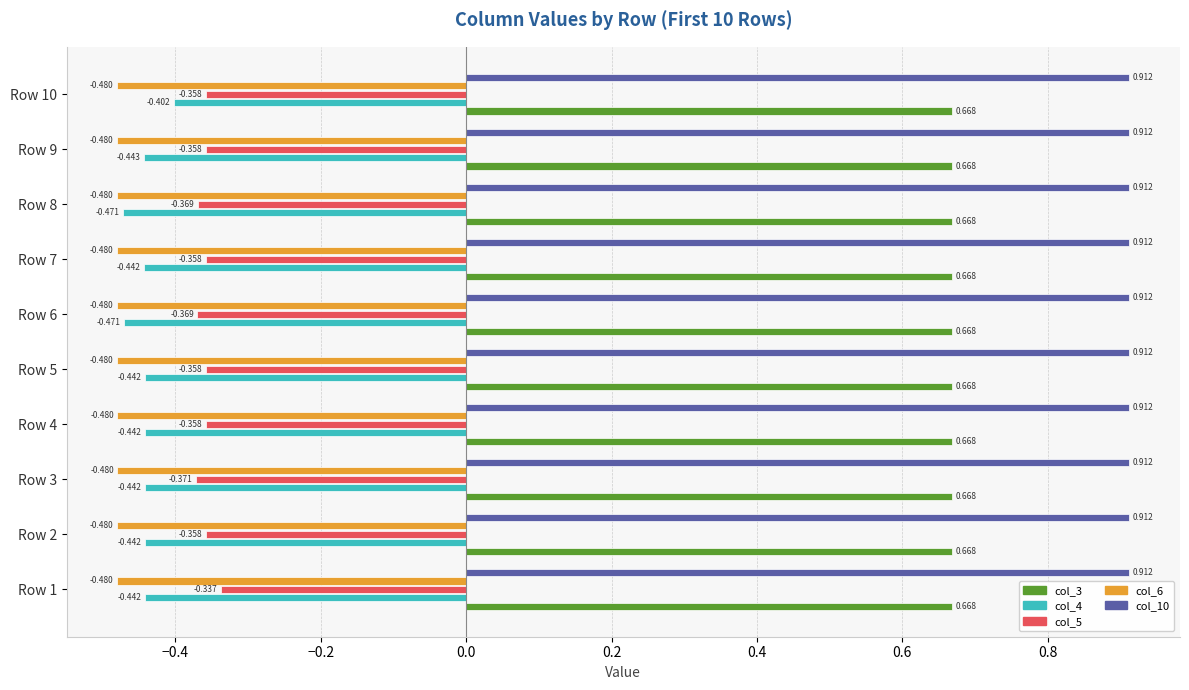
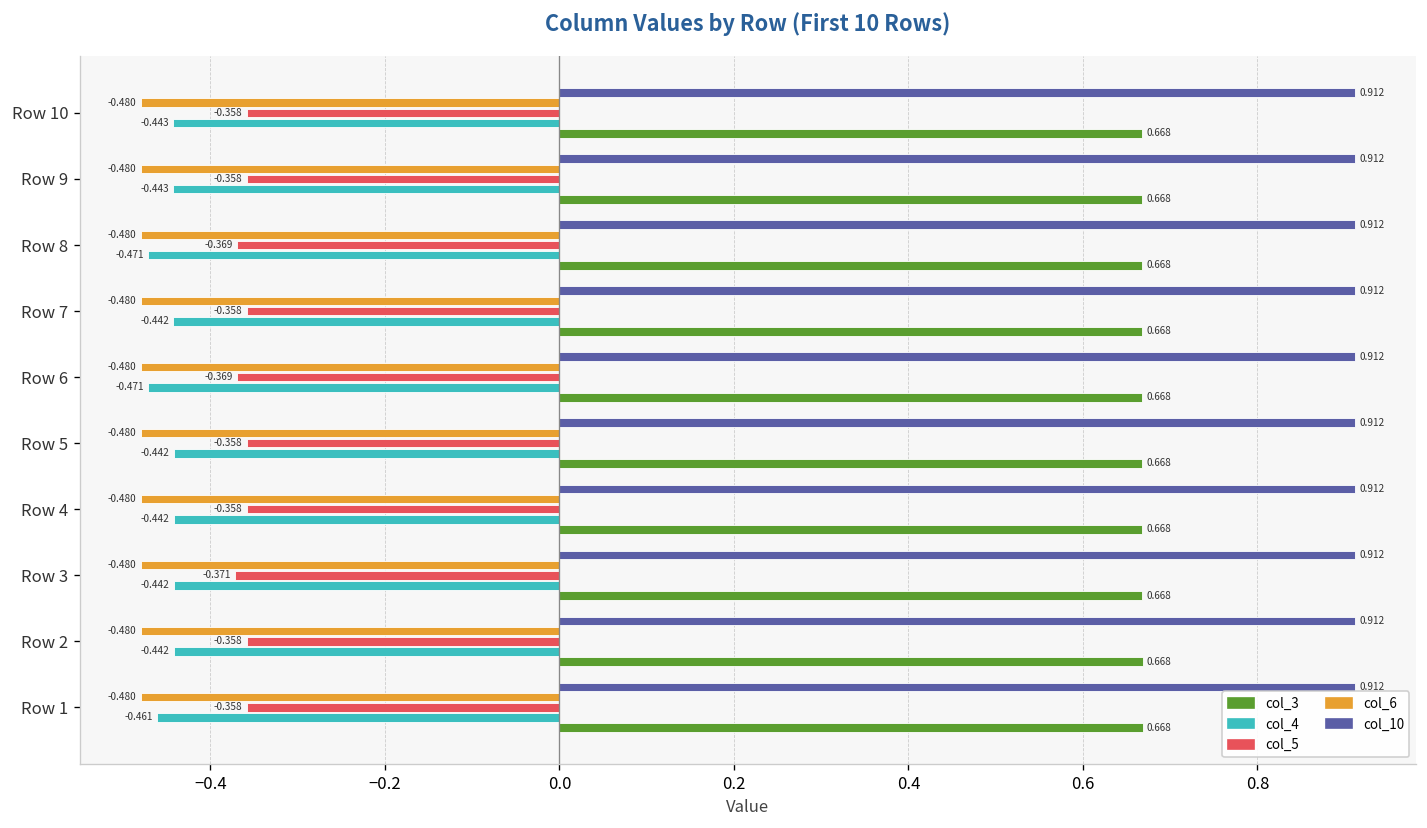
  {
    "col_3": {
      "Row 10": 0.668,
      "Row 9": 0.668,
      "Row 8": 0.668,
      "Row 7": 0.668,
      "Row 6": 0.668,
      "Row 5": 0.668,
      "Row 4": 0.668,
      "Row 3": 0.668,
      "Row 2": 0.668,
      "Row 1": 0.668
    },
    "col_4": {
-     "Row 10": -0.402,
+     "Row 10": -0.443,
      "Row 9": -0.443,
      "Row 8": -0.471,
      "Row 7": -0.442,
      "Row 6": -0.471,
      "Row 5": -0.442,
      "Row 4": -0.442,
      "Row 3": -0.442,
      "Row 2": -0.442,
-     "Row 1": -0.442
+     "Row 1": -0.461
    },
    "col_5": {
      "Row 10": -0.358,
      "Row 9": -0.358,
      "Row 8": -0.369,
      "Row 7": -0.358,
      "Row 6": -0.369,
      "Row 5": -0.358,
      "Row 4": -0.358,
      "Row 3": -0.371,
      "Row 2": -0.358,
-     "Row 1": -0.337
+     "Row 1": -0.358
    },
    "col_6": {
      "Row 10": -0.480,
      "Row 9": -0.480,
      "Row 8": -0.480,
      "Row 7": -0.480,
      "Row 6": -0.480,
      "Row 5": -0.480,
      "Row 4": -0.480,
      "Row 3": -0.480,
      "Row 2": -0.480,
      "Row 1": -0.480
    },
    "col_10": {
      "Row 10": 0.912,
      "Row 9": 0.912,
      "Row 8": 0.912,
      "Row 7": 0.912,
      "Row 6": 0.912,
      "Row 5": 0.912,
      "Row 4": 0.912,
      "Row 3": 0.912,
      "Row 2": 0.912,
      "Row 1": 0.912
    }
  }
